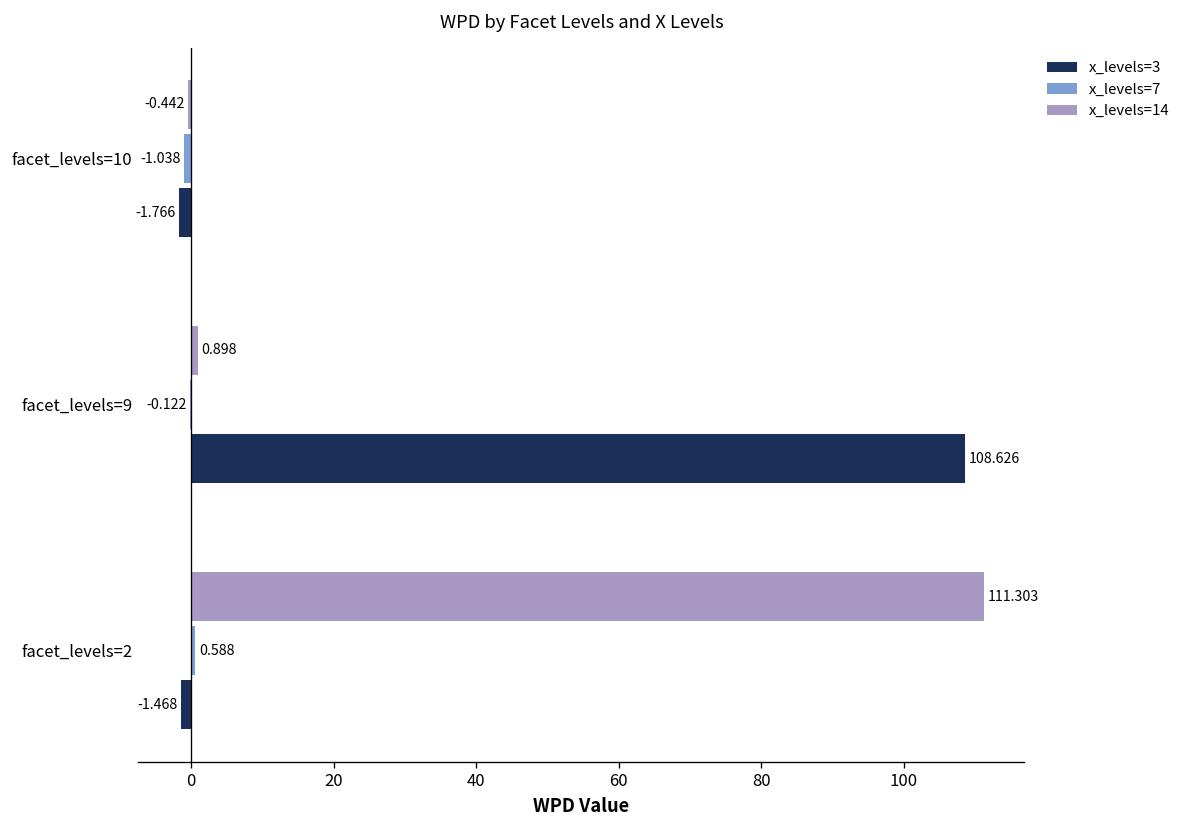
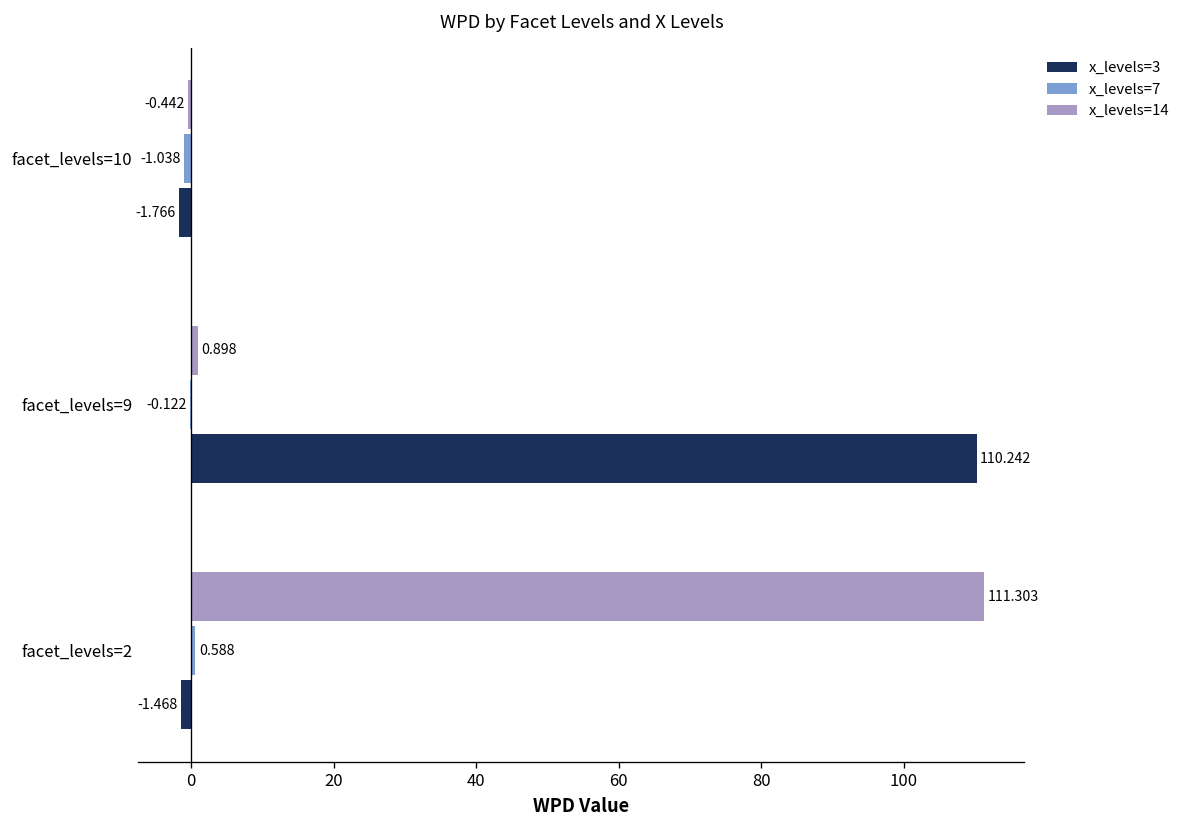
  {
    "x_levels=3": {
      "facet_levels=10": -1.766,
-     "facet_levels=9": 108.626,
+     "facet_levels=9": 110.242,
      "facet_levels=2": -1.468
    }
  }
